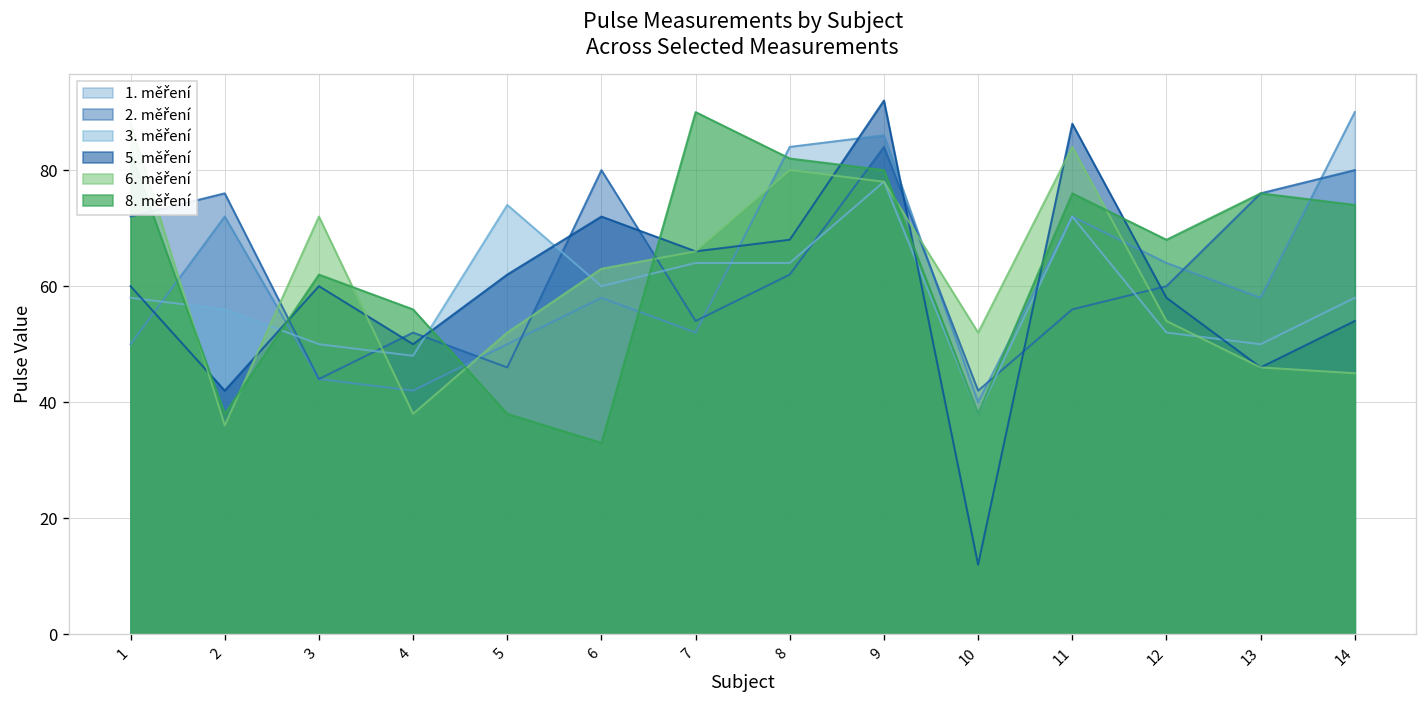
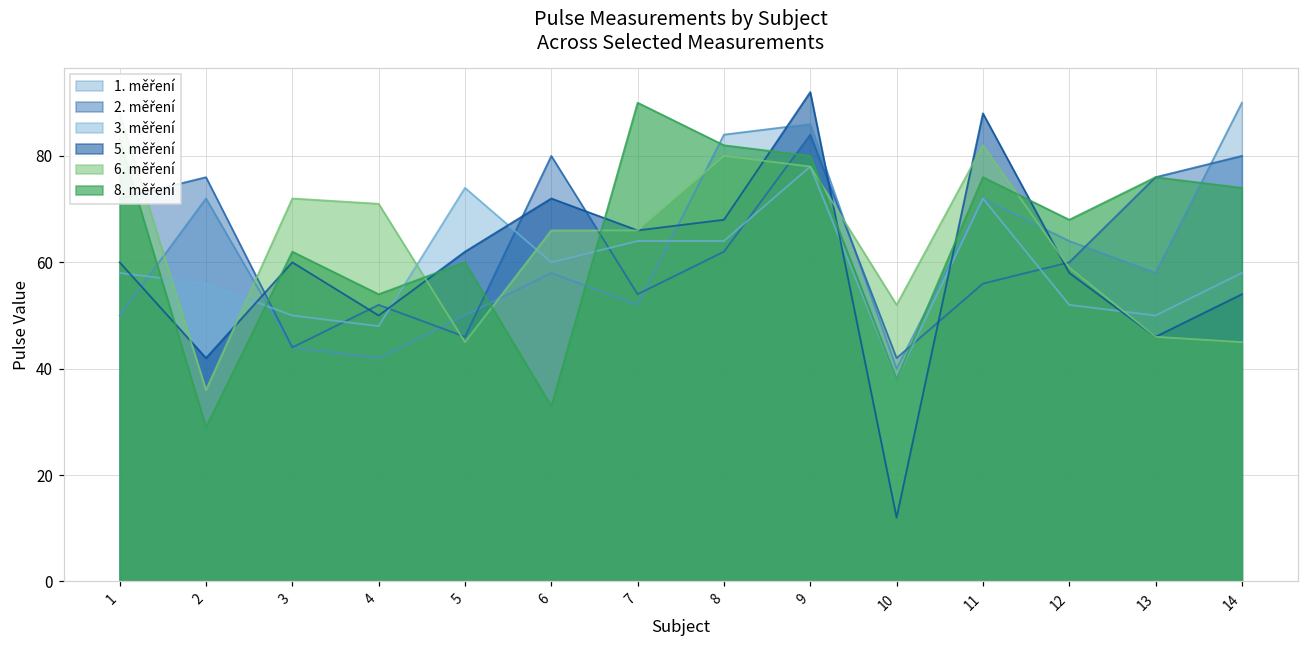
  {
    "6. měření": {
      "2": 36,
      "3": 72,
-     "4": 38,
-     "5": 52,
-     "6": 63,
+     "4": 71,
+     "5": 45,
+     "6": 66,
      "8": 80,
      "10": 52,
-     "11": 84,
-     "12": 54,
+     "11": 82,
+     "12": 59,
      "14": 45
    },
    "8. měření": {
-     "2": 38,
+     "2": 29,
      "3": 62,
-     "4": 56,
-     "5": 38,
+     "4": 54,
+     "5": 60,
      "6": 33,
      "7": 90,
      "8": 82,
      "9": 80,
      "11": 76,
      "12": 68,
      "14": 74
    }
  }
